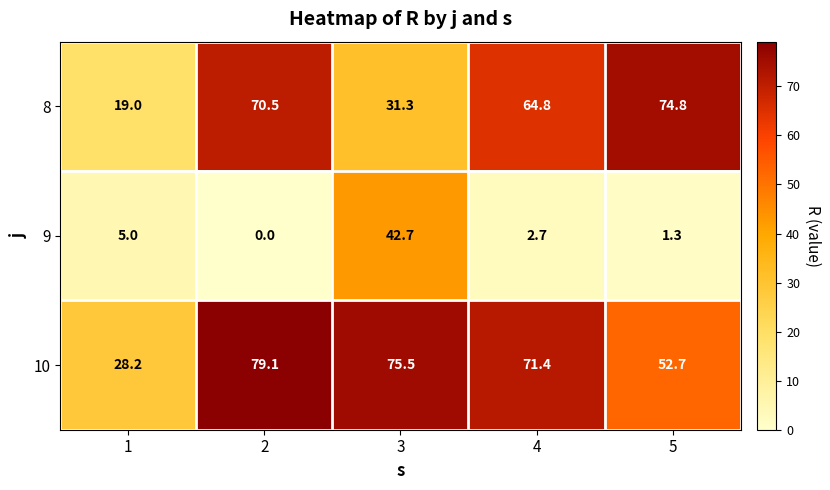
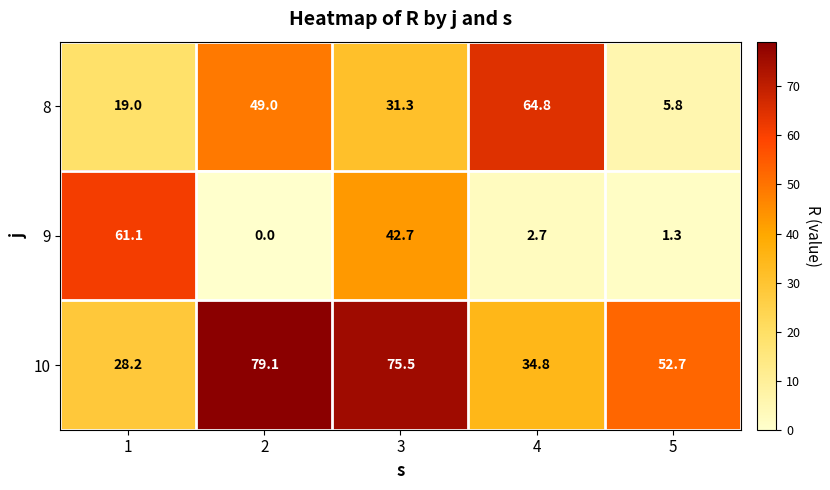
  {
    "8": {
      "1": 19.0,
-     "2": 70.5,
+     "2": 49.0,
      "3": 31.3,
      "4": 64.8,
-     "5": 74.8
+     "5": 5.8
    },
    "9": {
-     "1": 5.0,
+     "1": 61.1,
      "2": 0.0,
      "3": 42.7,
      "4": 2.7,
      "5": 1.3
    },
    "10": {
      "1": 28.2,
      "2": 79.1,
      "3": 75.5,
-     "4": 71.4,
+     "4": 34.8,
      "5": 52.7
    }
  }
